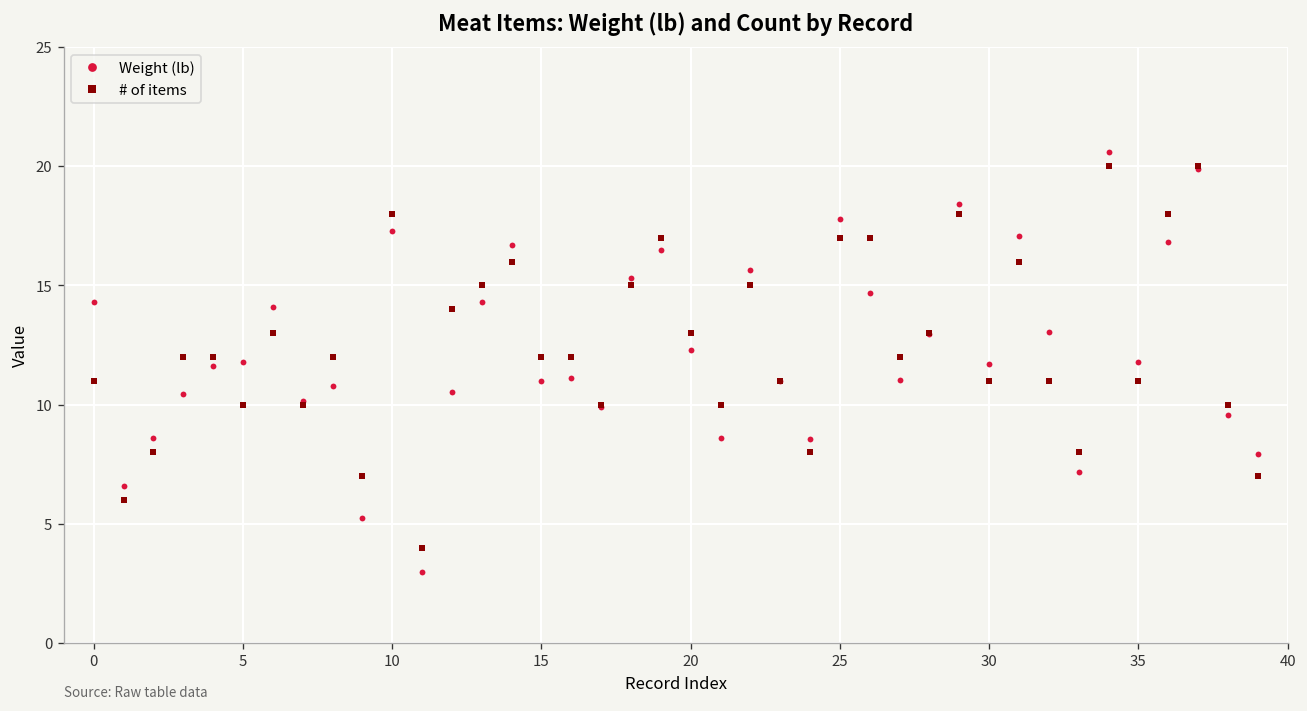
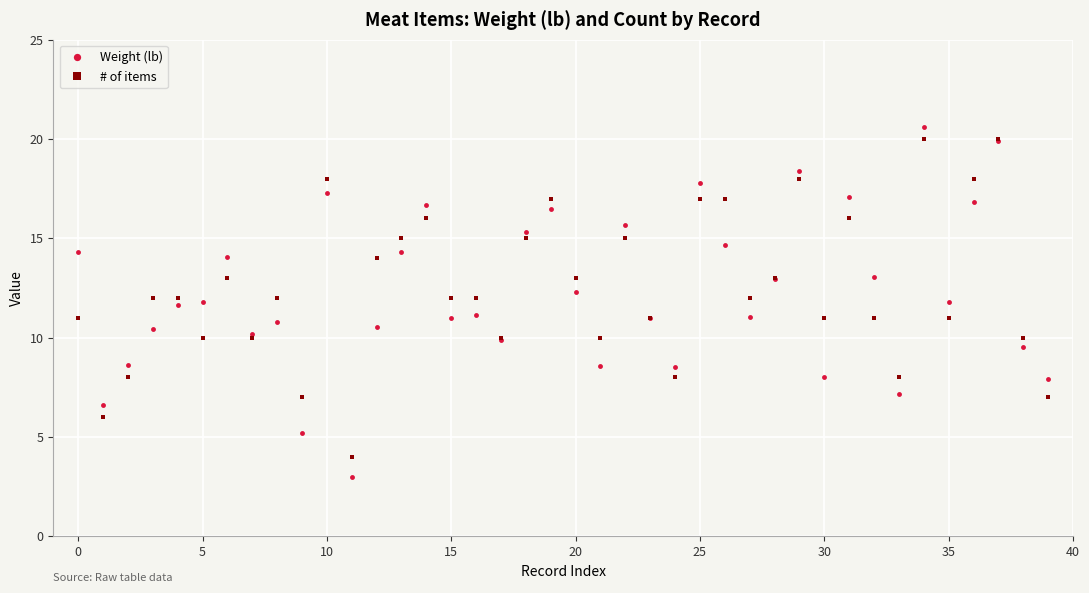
  {
    "Weight (lb)": {
      "0": 14.3,
      "5": 11.8,
      "10": 17.3,
      "15": 11.0,
      "20": 12.3,
      "25": 17.8,
-     "30": 11.7,
+     "30": 8.0,
      "35": 11.8
    },
    "# of items": {
      "0": 11.0,
      "5": 10.0,
      "10": 18.0,
      "15": 12.0,
      "20": 13.0,
      "25": 17.0,
      "30": 11.0,
      "35": 11.0
    }
  }
